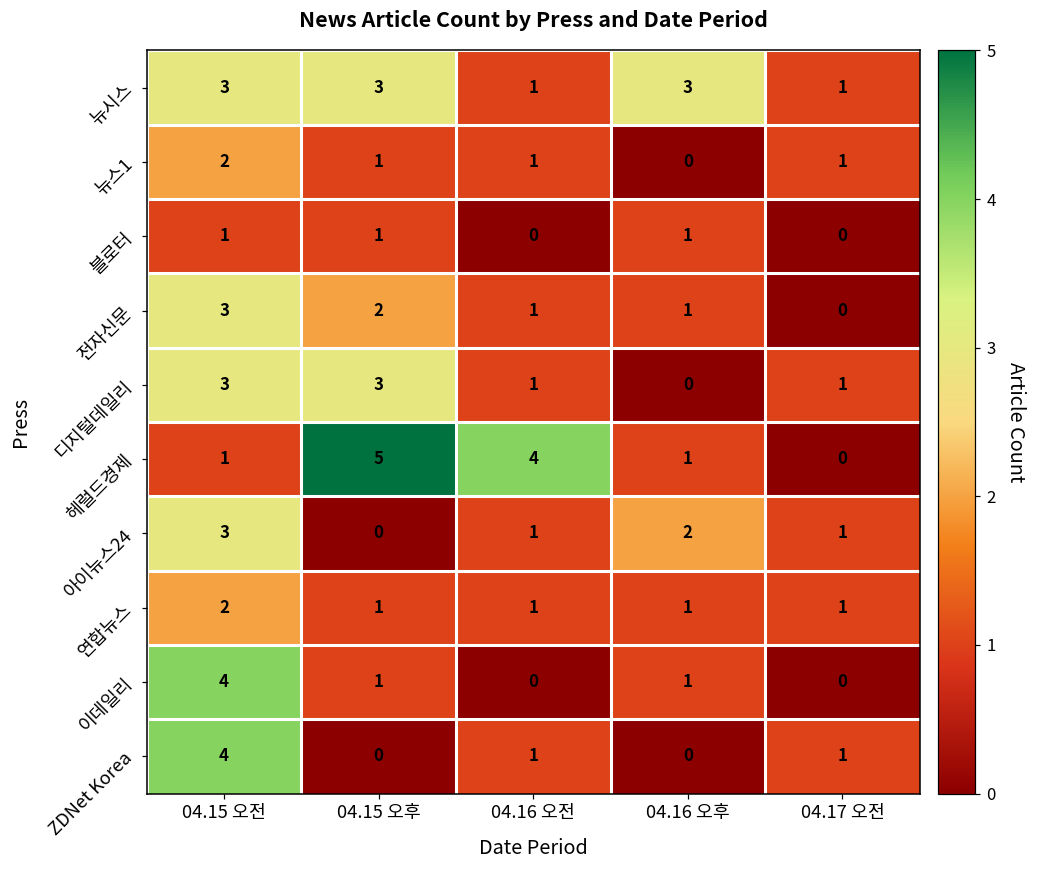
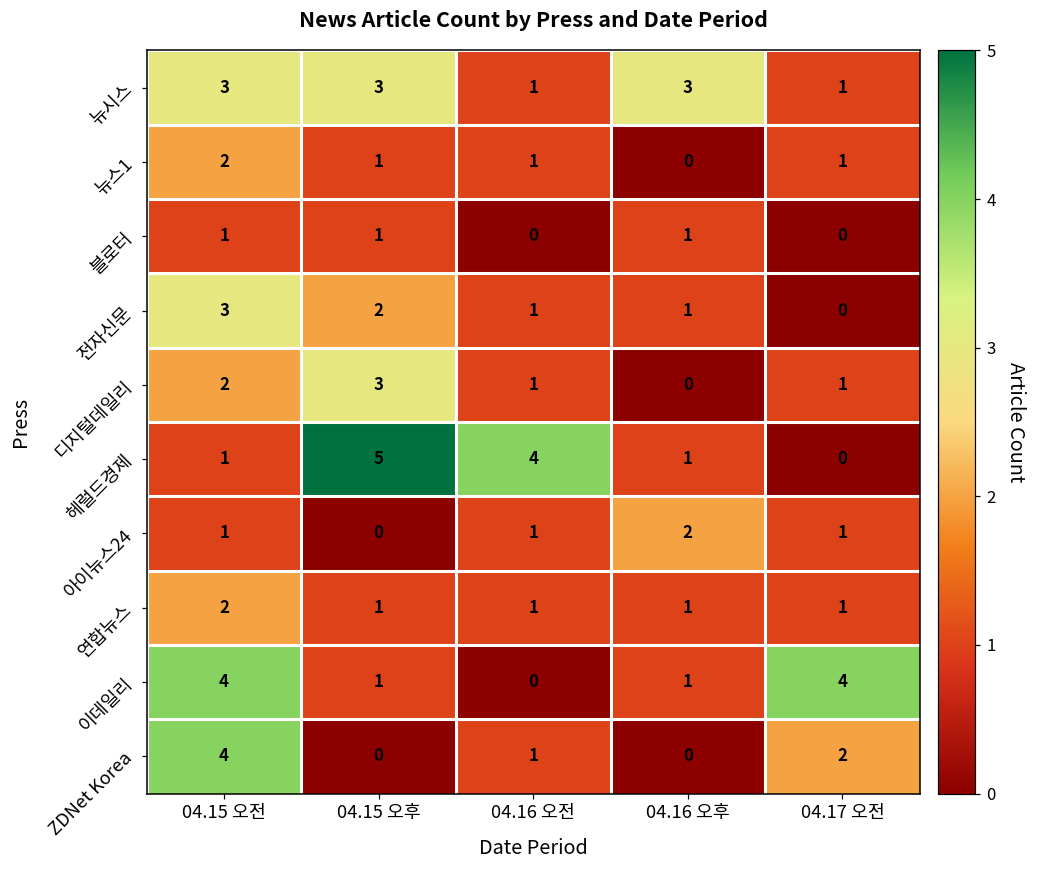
  {
    "뉴시스": {
      "04.15 오전": 3,
      "04.15 오후": 3,
      "04.16 오전": 1,
      "04.16 오후": 3,
      "04.17 오전": 1
    },
    "뉴스1": {
      "04.15 오전": 2,
      "04.15 오후": 1,
      "04.16 오전": 1,
      "04.16 오후": 0,
      "04.17 오전": 1
    },
    "블로터": {
      "04.15 오전": 1,
      "04.15 오후": 1,
      "04.16 오전": 0,
      "04.16 오후": 1,
      "04.17 오전": 0
    },
    "전자신문": {
      "04.15 오전": 3,
      "04.15 오후": 2,
      "04.16 오전": 1,
      "04.16 오후": 1,
      "04.17 오전": 0
    },
    "디지털데일리": {
-     "04.15 오전": 3,
+     "04.15 오전": 2,
      "04.15 오후": 3,
      "04.16 오전": 1,
      "04.16 오후": 0,
      "04.17 오전": 1
    },
    "헤럴드경제": {
      "04.15 오전": 1,
      "04.15 오후": 5,
      "04.16 오전": 4,
      "04.16 오후": 1,
      "04.17 오전": 0
    },
    "아이뉴스24": {
-     "04.15 오전": 3,
+     "04.15 오전": 1,
      "04.15 오후": 0,
      "04.16 오전": 1,
      "04.16 오후": 2,
      "04.17 오전": 1
    },
    "연합뉴스": {
      "04.15 오전": 2,
      "04.15 오후": 1,
      "04.16 오전": 1,
      "04.16 오후": 1,
      "04.17 오전": 1
    },
    "이데일리": {
      "04.15 오전": 4,
      "04.15 오후": 1,
      "04.16 오전": 0,
      "04.16 오후": 1,
-     "04.17 오전": 0
+     "04.17 오전": 4
    },
    "ZDNet Korea": {
      "04.15 오전": 4,
      "04.15 오후": 0,
      "04.16 오전": 1,
      "04.16 오후": 0,
-     "04.17 오전": 1
+     "04.17 오전": 2
    }
  }
